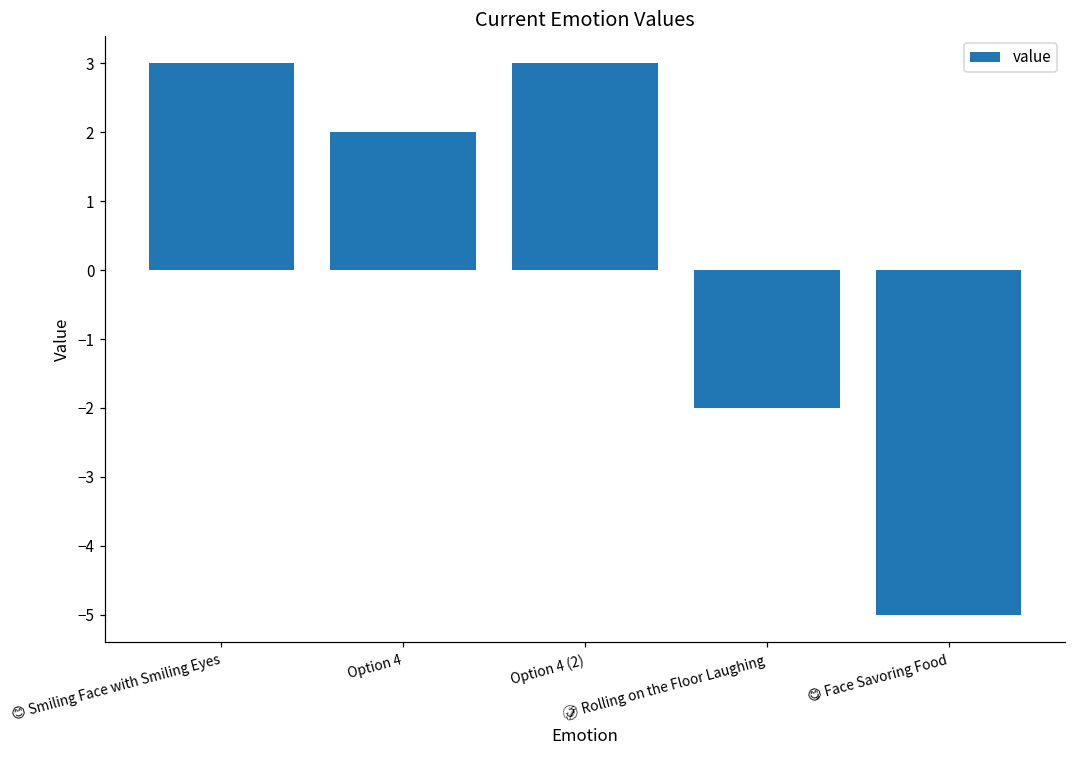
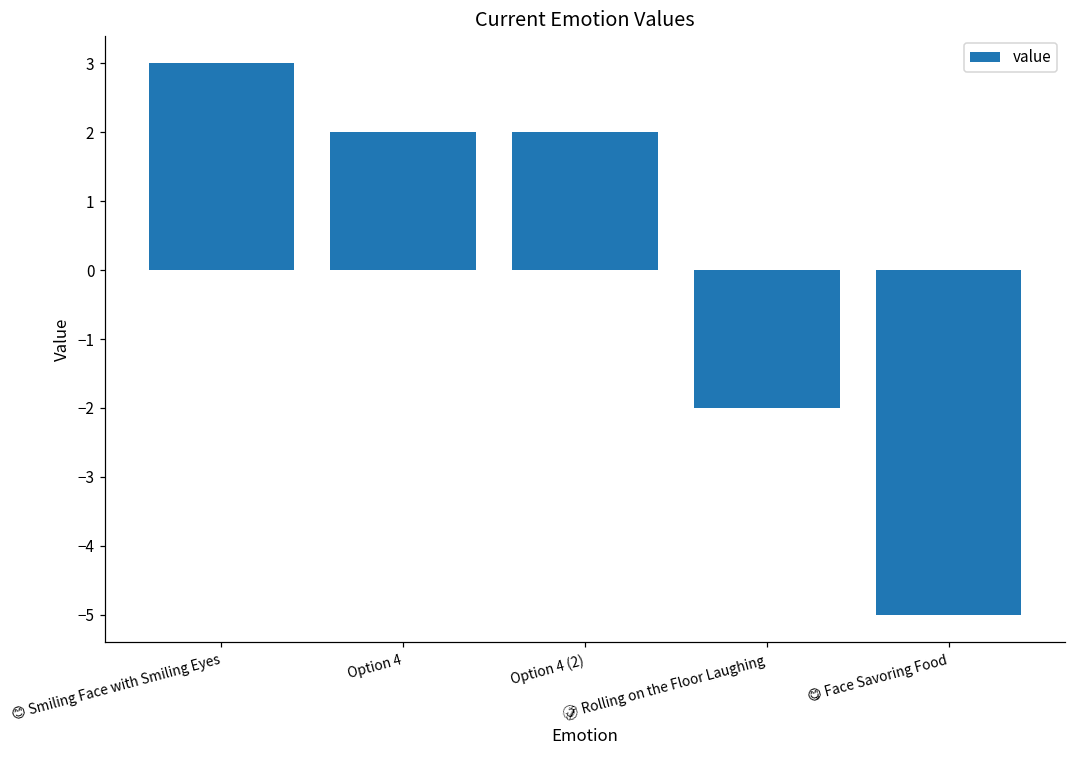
  {
    "😊 Smiling Face with Smiling Eyes": 3,
    "Option 4": 2,
-   "Option 4 (2)": 3,
+   "Option 4 (2)": 2,
    "🤣 Rolling on the Floor Laughing": -2,
    "😋 Face Savoring Food": -5
  }
